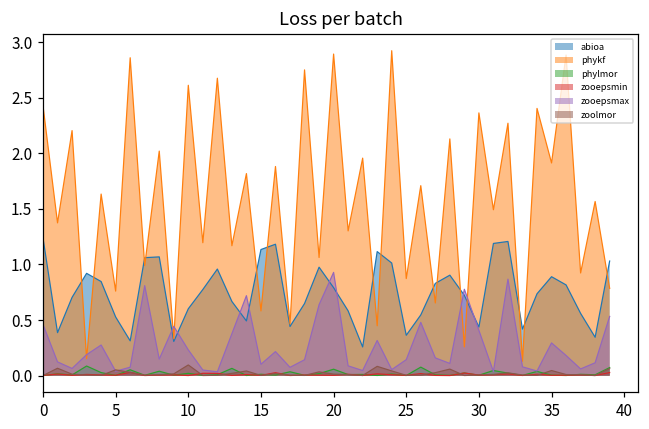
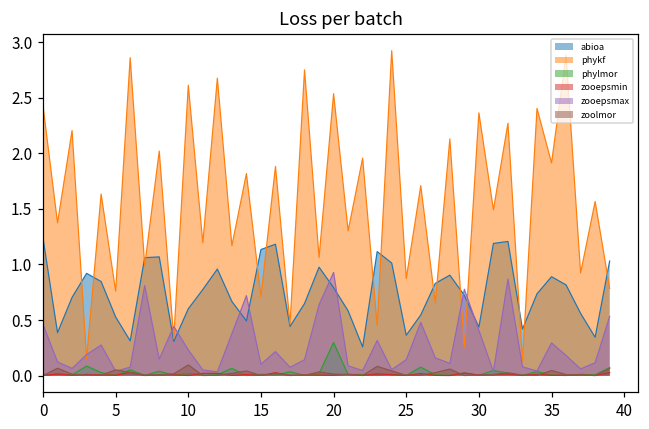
  {
    "abioa": {
      "0": 1.24,
      "5": 0.53,
      "10": 0.60,
      "15": 1.13,
      "20": 0.79,
      "25": 0.36,
      "30": 0.44,
      "35": 0.89
    },
    "phykf": {
      "0": 2.43,
      "5": 0.76,
      "10": 2.61,
-     "15": 0.58,
-     "20": 2.89,
+     "15": 0.71,
+     "20": 2.54,
      "25": 0.87,
      "30": 2.36,
      "35": 1.91
    },
    "phylmor": {
-     "20": 0.06
+     "20": 0.30
    },
    "zooepsmax": {
      "0": 0.46,
      "10": 0.23,
      "15": 0.10,
      "20": 0.93,
      "25": 0.14,
      "30": 0.41,
      "35": 0.29
    },
    "zoolmor": {
      "10": 0.10,
      "35": 0.05
    }
  }
